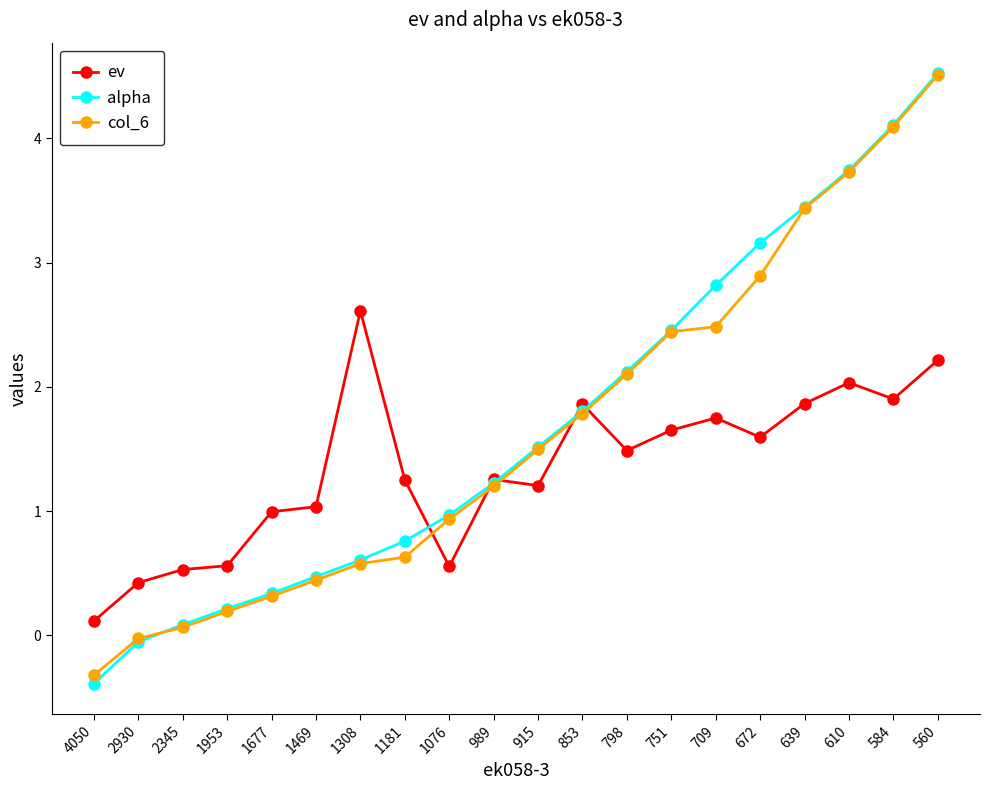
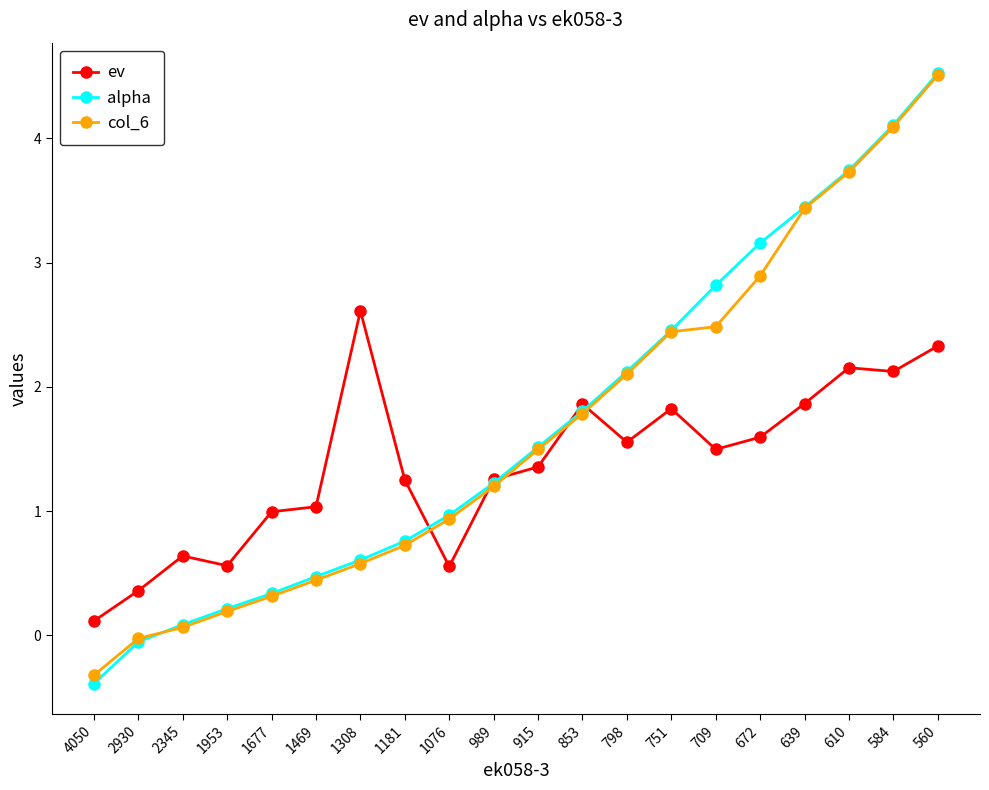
  {
    "ev": {
      "4050": 0.11,
-     "2930": 0.42,
-     "2345": 0.53,
+     "2930": 0.36,
+     "2345": 0.64,
      "1953": 0.56,
      "1677": 0.99,
      "1469": 1.03,
      "1308": 2.61,
      "1181": 1.25,
      "1076": 0.55,
      "989": 1.25,
-     "915": 1.20,
+     "915": 1.36,
      "853": 1.86,
-     "798": 1.49,
-     "751": 1.65,
-     "709": 1.75,
+     "798": 1.55,
+     "751": 1.82,
+     "709": 1.50,
      "672": 1.59,
      "639": 1.86,
-     "610": 2.03,
-     "584": 1.90,
-     "560": 2.21
+     "610": 2.15,
+     "584": 2.12,
+     "560": 2.33
    },
    "alpha": {
      "4050": -0.39,
      "2930": -0.05,
      "2345": 0.09,
      "1953": 0.21,
      "1677": 0.34,
      "1469": 0.47,
      "1308": 0.61,
      "1181": 0.76,
      "1076": 0.97,
      "989": 1.22,
      "798": 2.12,
      "709": 2.82,
      "672": 3.16
    },
    "col_6": {
      "4050": -0.32,
      "2930": -0.03,
      "2345": 0.06,
      "1953": 0.19,
      "1677": 0.31,
      "1469": 0.44,
      "1308": 0.58,
-     "1181": 0.63,
+     "1181": 0.72,
      "1076": 0.94,
      "989": 1.20,
      "798": 2.10,
      "709": 2.48,
      "672": 2.89
    }
  }
